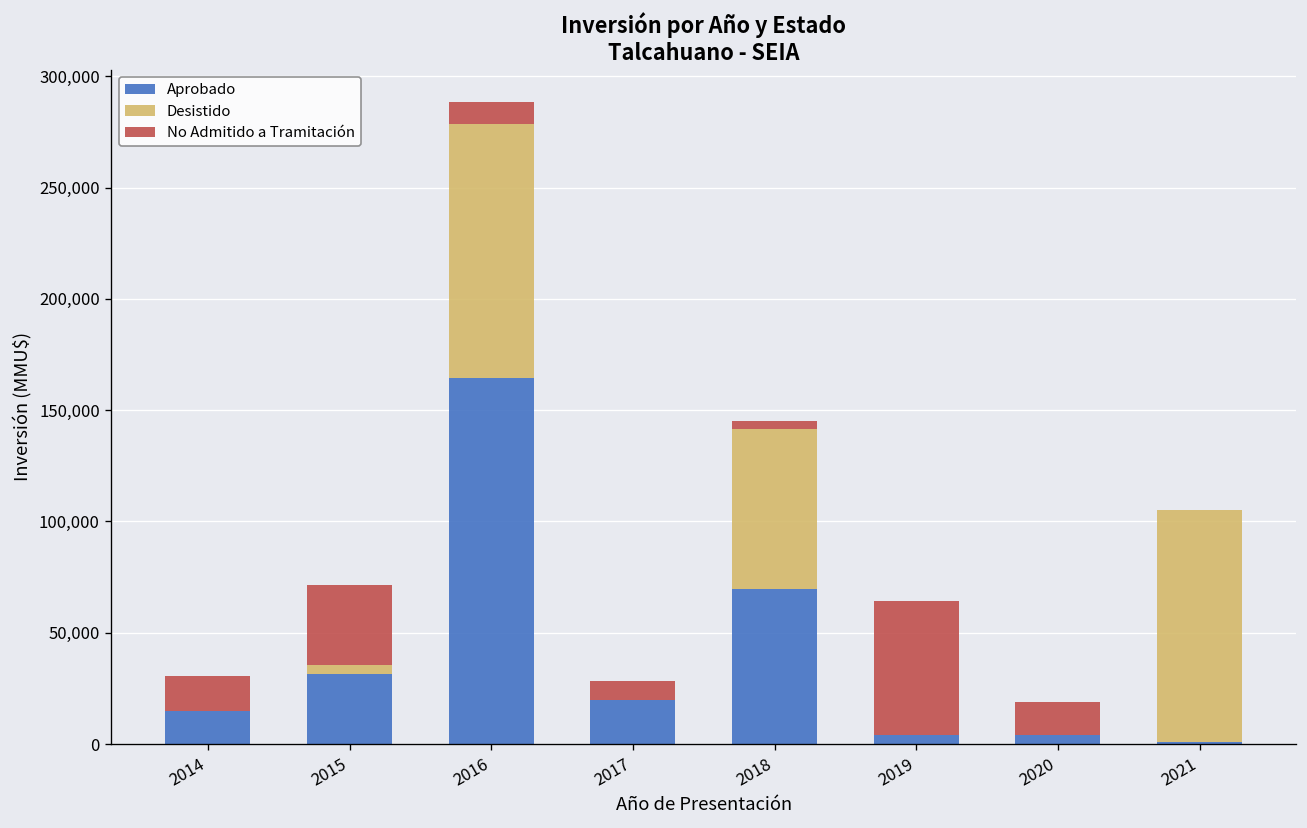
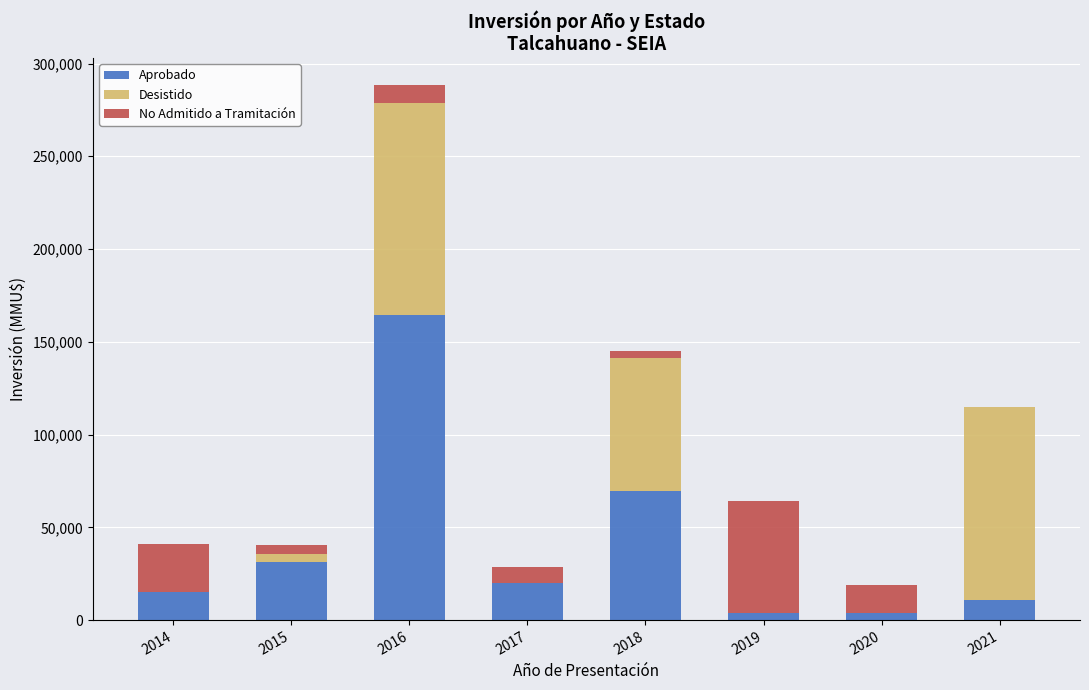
  {
    "Aprobado": {
      "2014": "15,000",
      "2015": "32,000",
      "2016": "164,000",
      "2017": "20,000",
      "2018": "70,000",
      "2019": "4,000",
      "2020": "4,000",
-     "2021": "1,000"
+     "2021": "11,000"
    },
    "Desistido": {
      "2014": "0",
      "2015": "4,000",
      "2016": "114,000",
      "2017": "0",
      "2018": "72,000",
      "2019": "0",
      "2020": "0",
      "2021": "104,000"
    },
    "No Admitido a Tramitación": {
-     "2014": "16,000",
-     "2015": "36,000",
+     "2014": "26,000",
+     "2015": "5,000",
      "2016": "10,000",
      "2017": "9,000",
      "2018": "4,000",
      "2019": "60,000",
      "2020": "15,000",
      "2021": "0"
    }
  }
